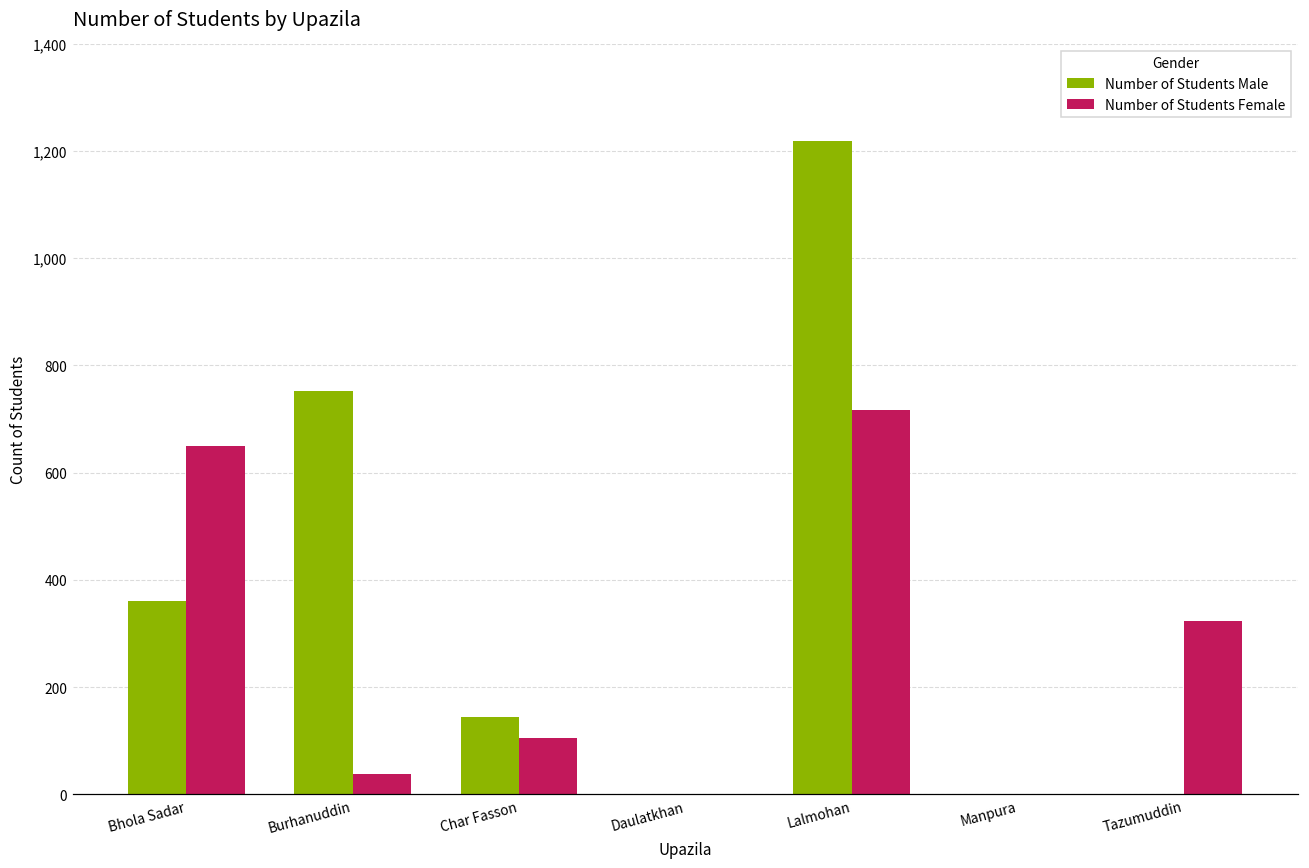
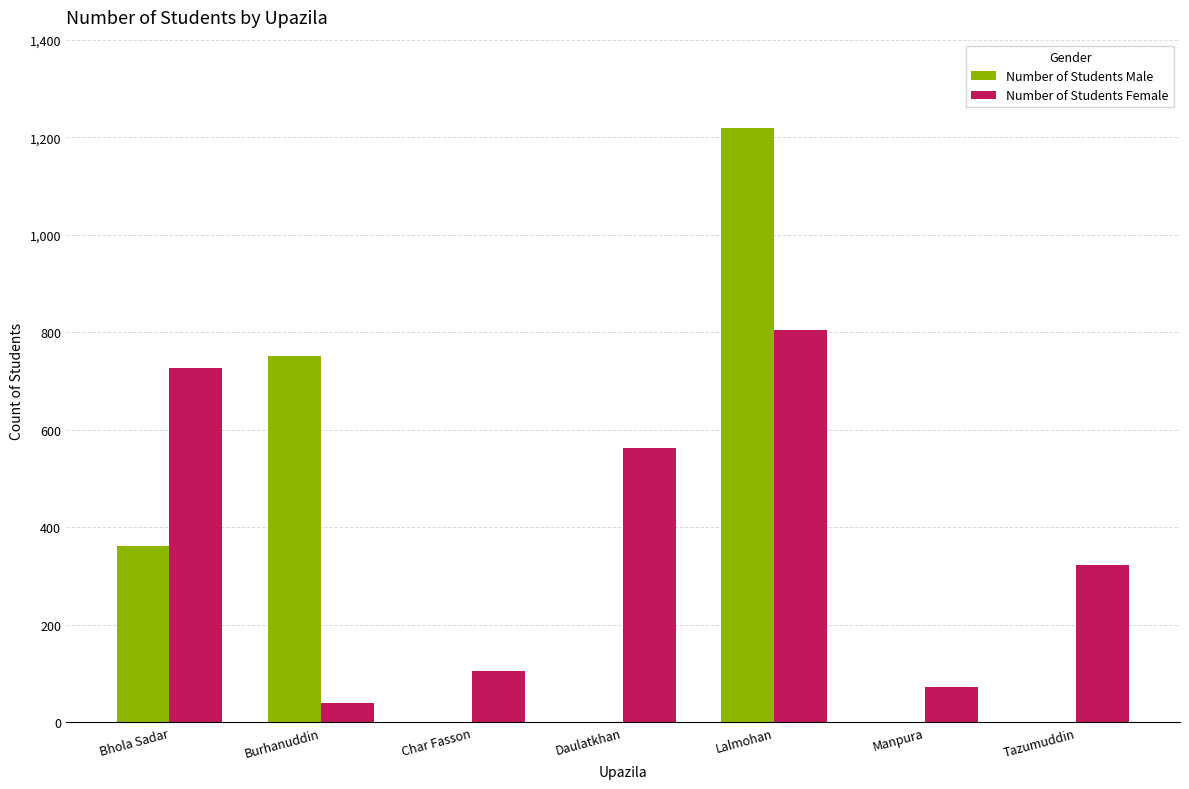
  {
    "Number of Students Male": {
      "Bhola Sadar": "360",
      "Burhanuddin": "750",
-     "Char Fasson": "140",
+     "Char Fasson": "0",
      "Daulatkhan": "0",
      "Lalmohan": "1,220",
      "Manpura": "0",
      "Tazumuddin": "0"
    },
    "Number of Students Female": {
-     "Bhola Sadar": "650",
+     "Bhola Sadar": "730",
      "Burhanuddin": "40",
      "Char Fasson": "110",
-     "Daulatkhan": "0",
-     "Lalmohan": "720",
-     "Manpura": "0",
+     "Daulatkhan": "560",
+     "Lalmohan": "810",
+     "Manpura": "70",
      "Tazumuddin": "320"
    }
  }
